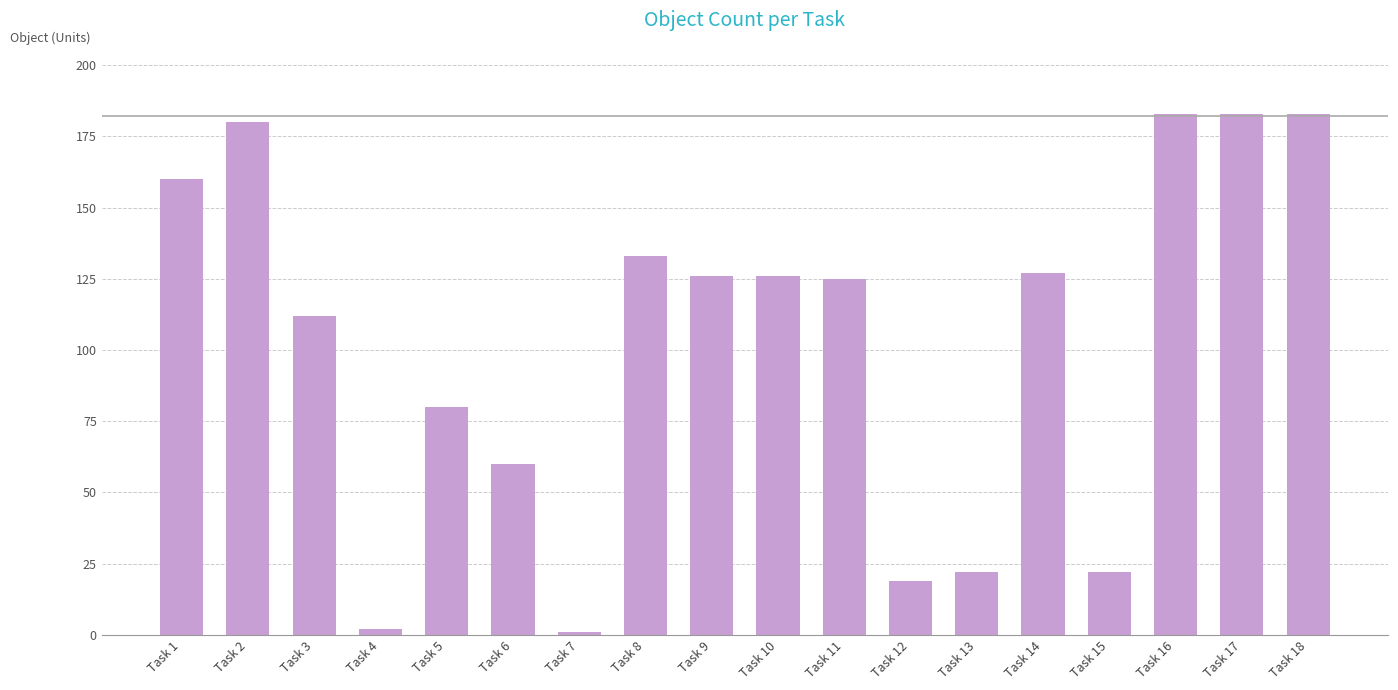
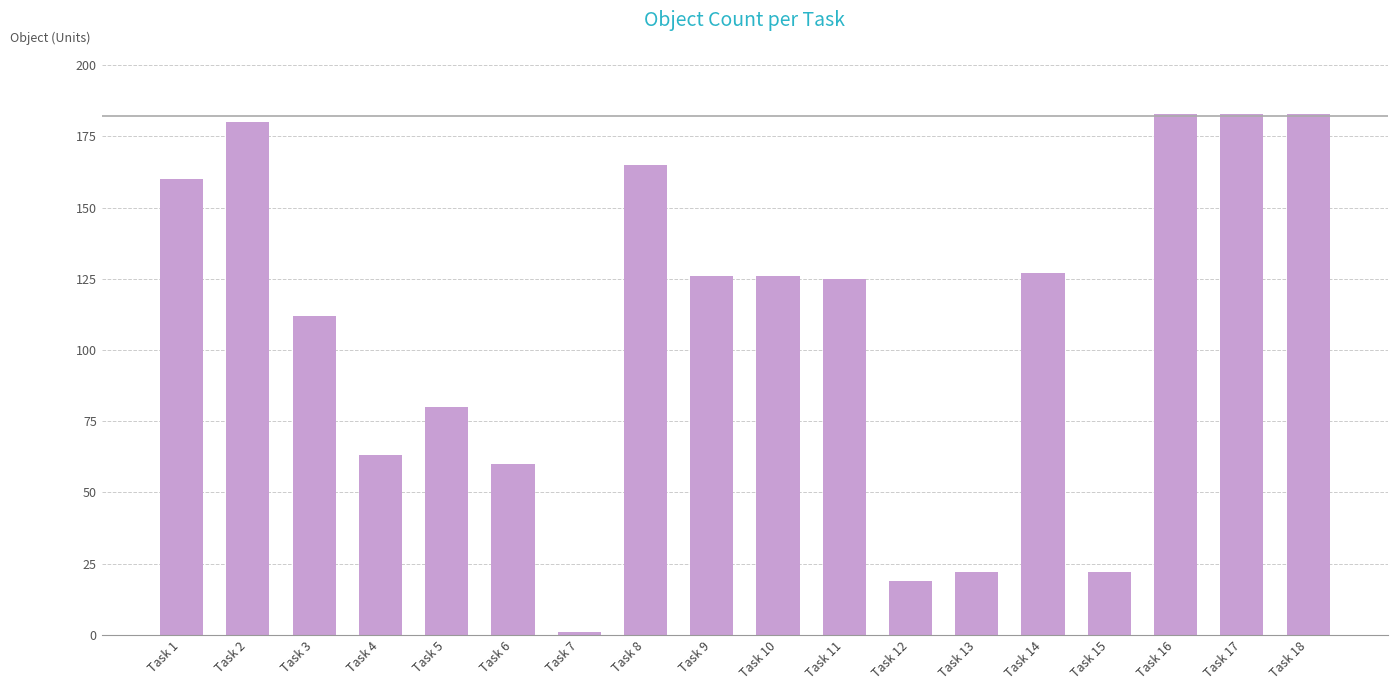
  {
    "Task 1": 160,
    "Task 2": 180,
    "Task 3": 112,
-   "Task 4": 2,
+   "Task 4": 63,
    "Task 5": 80,
    "Task 6": 60,
    "Task 7": 1,
-   "Task 8": 133,
+   "Task 8": 165,
    "Task 9": 126,
    "Task 10": 126,
    "Task 11": 125,
    "Task 12": 19,
    "Task 13": 22,
    "Task 14": 127,
    "Task 15": 22,
    "Task 16": 183,
    "Task 17": 183,
    "Task 18": 183
  }
